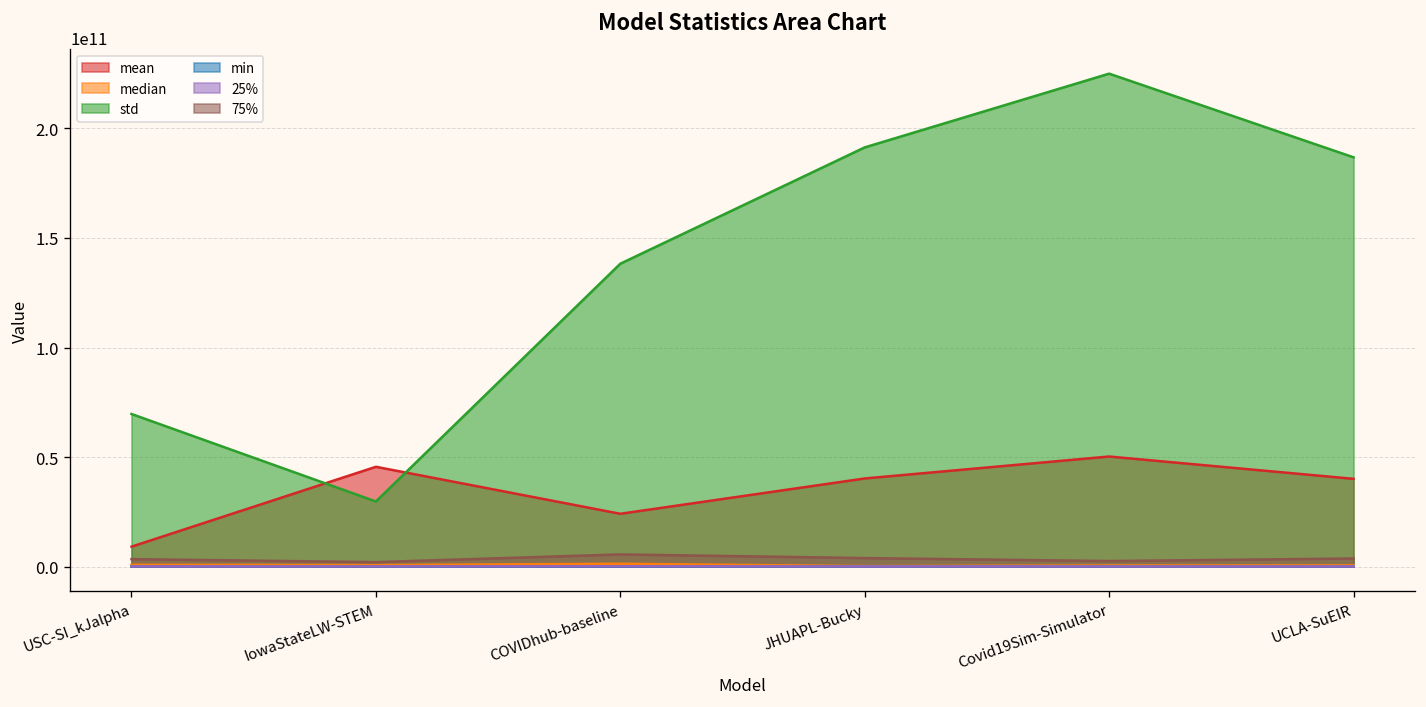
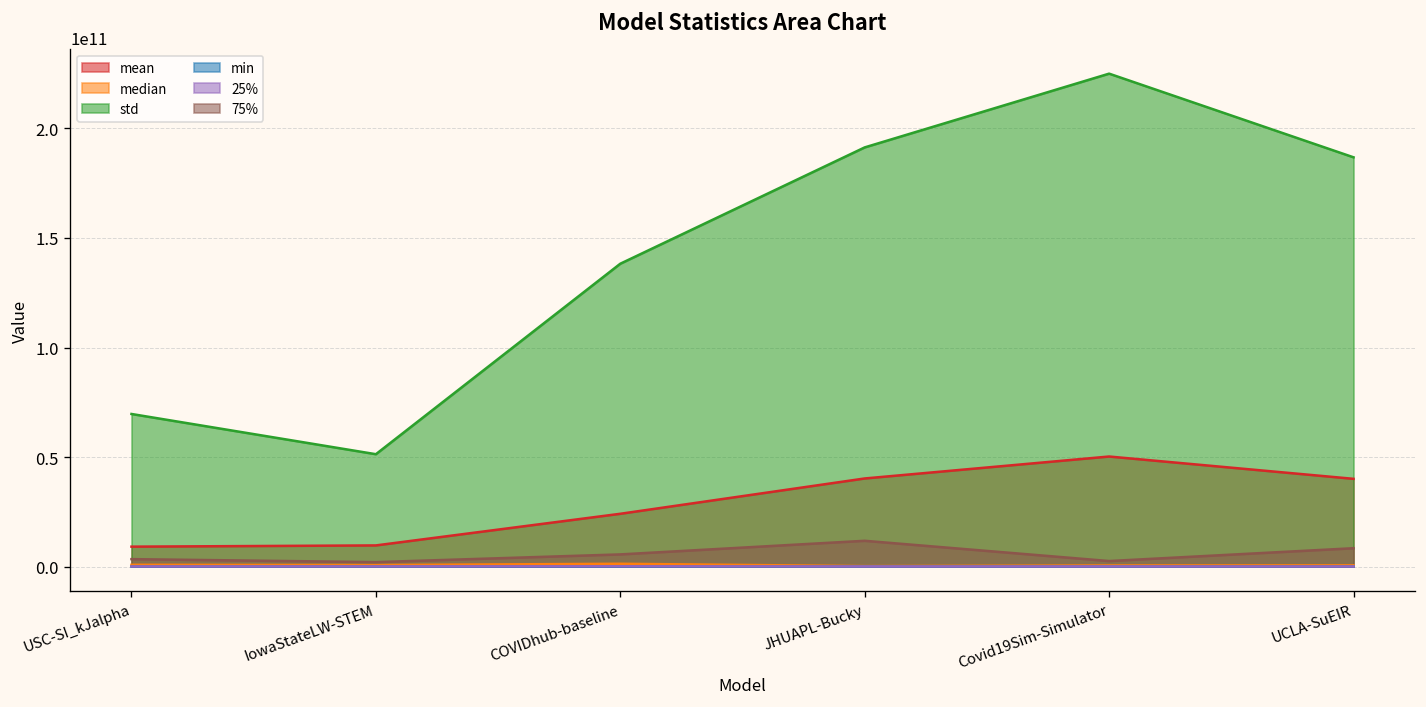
  {
    "mean": {
      "USC-SI_kJalpha": 9000000000,
-     "IowaStateLW-STEM": 46000000000,
+     "IowaStateLW-STEM": 10000000000,
      "COVIDhub-baseline": 24000000000,
      "JHUAPL-Bucky": 40000000000,
      "Covid19Sim-Simulator": 50000000000,
      "UCLA-SuEIR": 40000000000
    },
    "std": {
      "USC-SI_kJalpha": 70000000000,
-     "IowaStateLW-STEM": 30000000000,
+     "IowaStateLW-STEM": 51000000000,
      "COVIDhub-baseline": 138000000000,
      "JHUAPL-Bucky": 191000000000,
      "Covid19Sim-Simulator": 225000000000,
      "UCLA-SuEIR": 187000000000
    },
    "75%": {
      "USC-SI_kJalpha": 3000000000,
      "COVIDhub-baseline": 6000000000,
-     "JHUAPL-Bucky": 4000000000,
+     "JHUAPL-Bucky": 12000000000,
      "Covid19Sim-Simulator": 3000000000,
-     "UCLA-SuEIR": 4000000000
+     "UCLA-SuEIR": 8000000000
    }
  }
